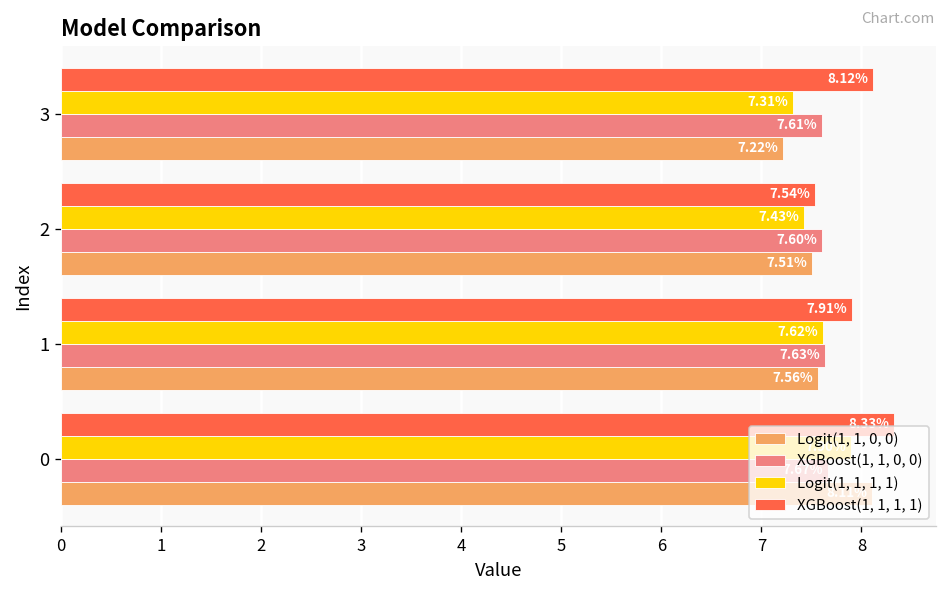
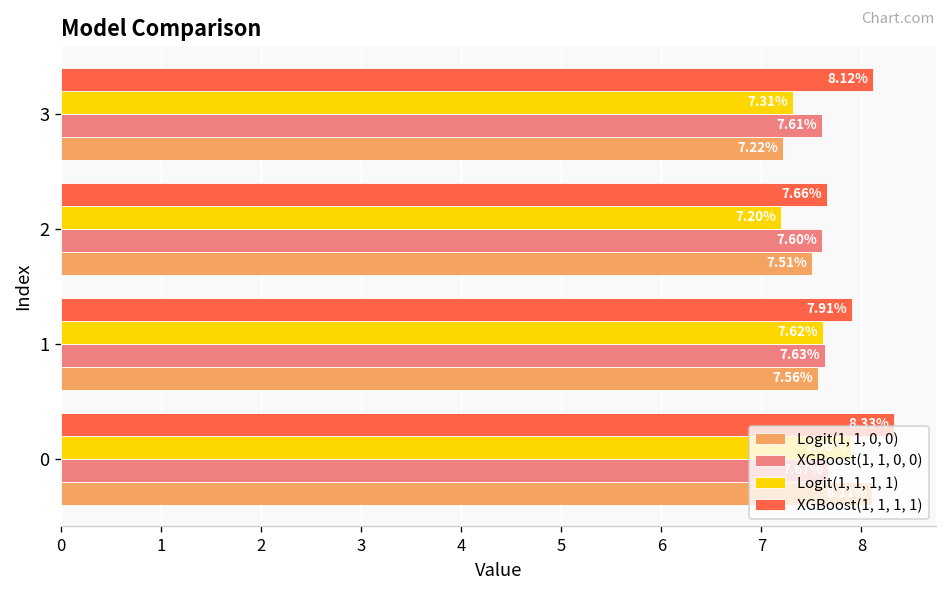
  {
    "Logit(1, 1, 1, 1)": {
      "3": "7.31%",
-     "2": "7.43%",
+     "2": "7.20%",
      "1": "7.62%"
    },
    "XGBoost(1, 1, 1, 1)": {
      "3": "8.12%",
-     "2": "7.54%",
+     "2": "7.66%",
      "1": "7.91%"
    }
  }
